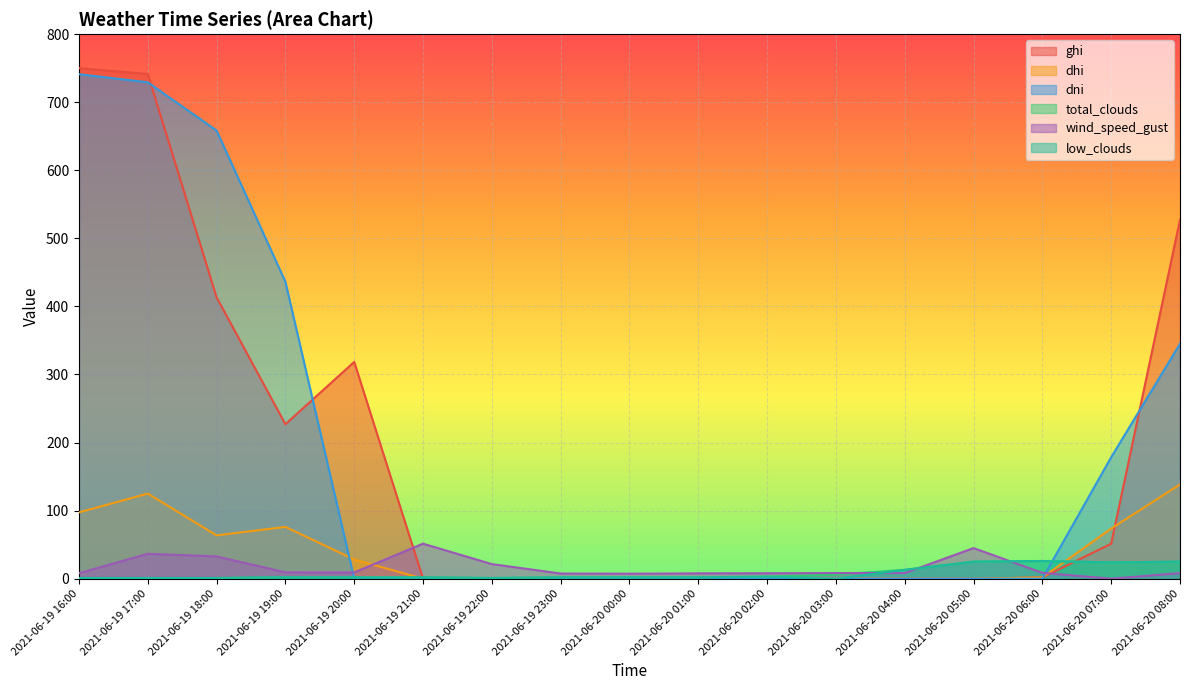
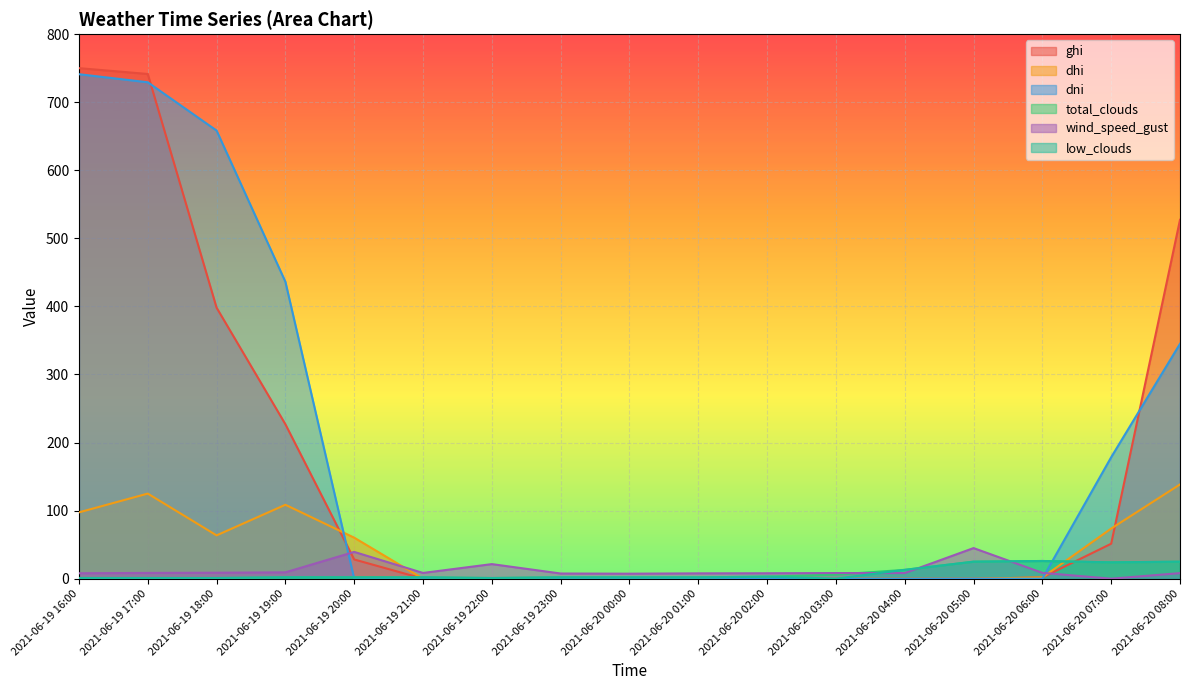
  {
    "ghi": {
      "2021-06-19 16:00": 750,
      "2021-06-19 17:00": 740,
-     "2021-06-19 18:00": 410,
+     "2021-06-19 18:00": 400,
      "2021-06-19 19:00": 230,
-     "2021-06-19 20:00": 320,
+     "2021-06-19 20:00": 30,
      "2021-06-20 07:00": 50,
      "2021-06-20 08:00": 530
    },
    "dhi": {
      "2021-06-19 16:00": 100,
      "2021-06-19 17:00": 130,
      "2021-06-19 18:00": 60,
-     "2021-06-19 19:00": 80,
-     "2021-06-19 20:00": 30,
+     "2021-06-19 19:00": 110,
+     "2021-06-19 20:00": 60,
      "2021-06-20 07:00": 70,
      "2021-06-20 08:00": 140
    },
    "wind_speed_gust": {
      "2021-06-19 16:00": 10,
-     "2021-06-19 17:00": 40,
-     "2021-06-19 18:00": 30,
+     "2021-06-19 17:00": 10,
+     "2021-06-19 18:00": 10,
      "2021-06-19 19:00": 10,
-     "2021-06-19 20:00": 10,
-     "2021-06-19 21:00": 50,
+     "2021-06-19 20:00": 40,
+     "2021-06-19 21:00": 10,
      "2021-06-19 22:00": 20,
      "2021-06-19 23:00": 10,
      "2021-06-20 00:00": 10,
      "2021-06-20 01:00": 10,
      "2021-06-20 02:00": 10,
      "2021-06-20 04:00": 10,
      "2021-06-20 05:00": 40,
      "2021-06-20 06:00": 10,
      "2021-06-20 07:00": 0,
      "2021-06-20 08:00": 10
    }
  }
